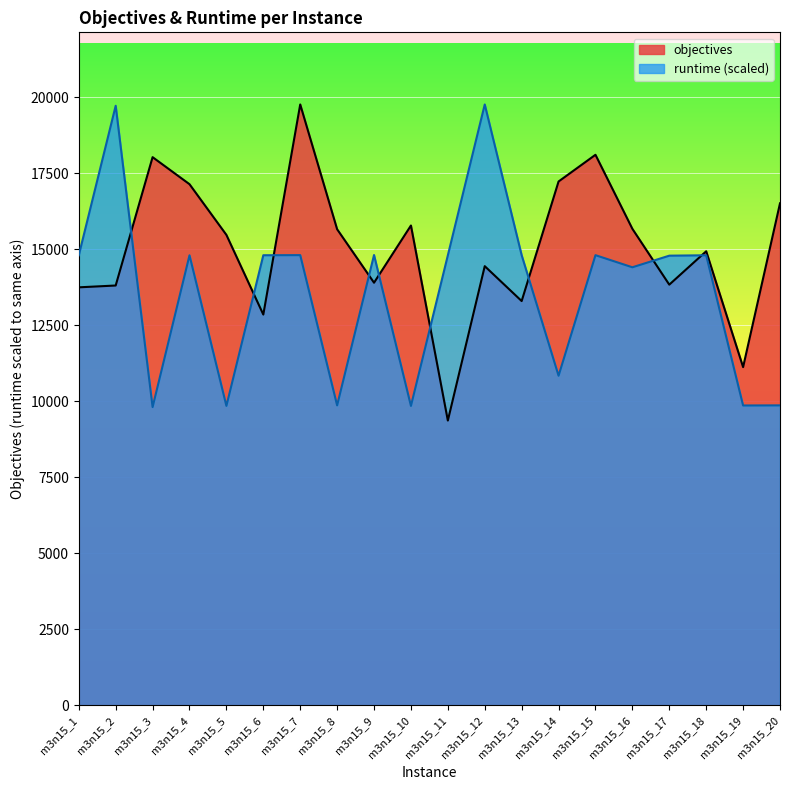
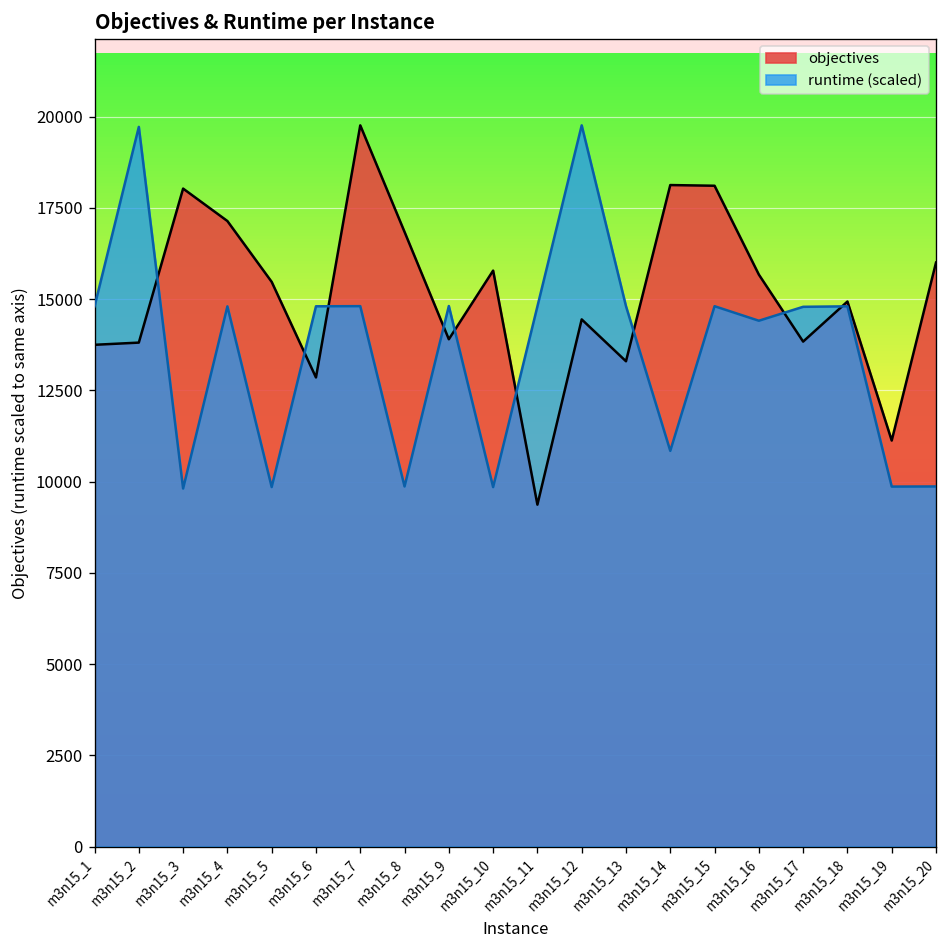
  {
    "objectives": {
      "m3n15_1": 13700,
      "m3n15_2": 13800,
      "m3n15_3": 18000,
      "m3n15_4": 17100,
      "m3n15_5": 15500,
      "m3n15_6": 12900,
      "m3n15_7": 19800,
-     "m3n15_8": 15700,
+     "m3n15_8": 16800,
      "m3n15_9": 13900,
      "m3n15_10": 15800,
      "m3n15_11": 9400,
      "m3n15_12": 14400,
      "m3n15_13": 13300,
-     "m3n15_14": 17200,
+     "m3n15_14": 18100,
      "m3n15_15": 18100,
      "m3n15_16": 15700,
      "m3n15_17": 13800,
      "m3n15_18": 14900,
      "m3n15_19": 11100,
-     "m3n15_20": 16500
+     "m3n15_20": 16000
    },
    "runtime (scaled)": {
      "m3n15_1": 14800,
      "m3n15_2": 19700,
      "m3n15_3": 9800,
      "m3n15_4": 14800,
      "m3n15_5": 9900,
      "m3n15_6": 14800,
      "m3n15_7": 14800,
      "m3n15_8": 9900,
      "m3n15_9": 14800,
      "m3n15_10": 9800,
      "m3n15_11": 14800,
      "m3n15_12": 19800,
      "m3n15_13": 14800,
      "m3n15_14": 10800,
      "m3n15_15": 14800,
      "m3n15_16": 14400,
      "m3n15_17": 14800,
      "m3n15_18": 14800,
      "m3n15_19": 9900,
      "m3n15_20": 9900
    }
  }
